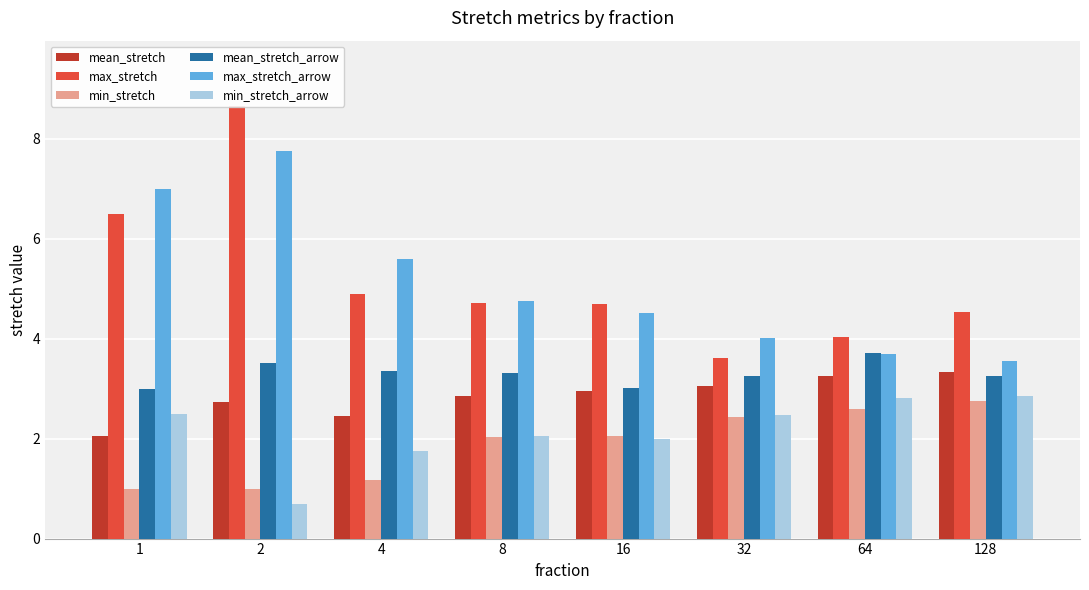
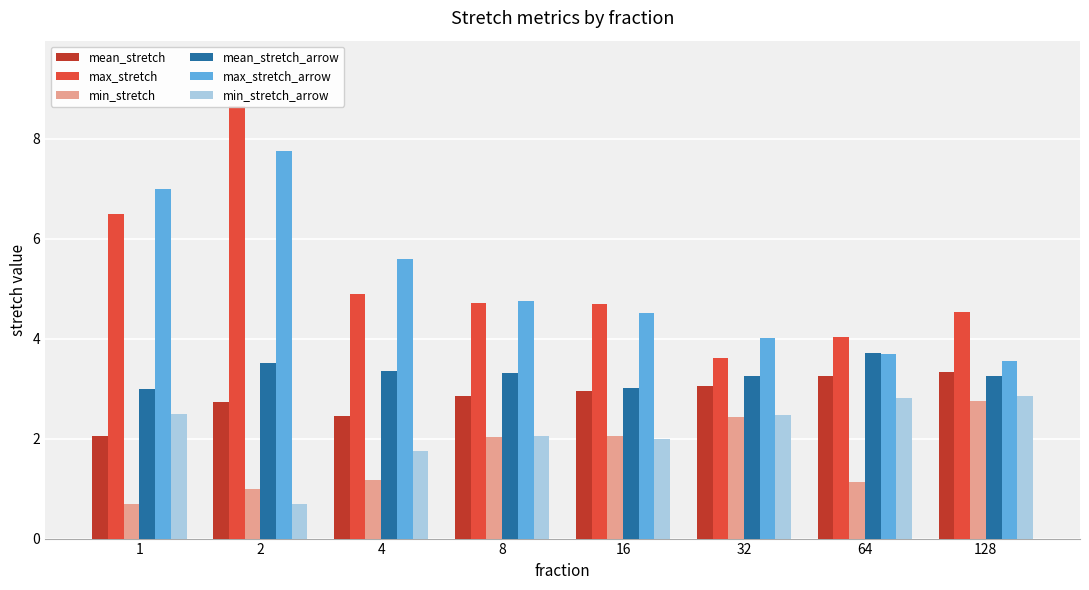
  {
    "min_stretch": {
-     "1": 1.0,
+     "1": 0.7,
      "2": 1.0,
      "4": 1.2,
      "8": 2.0,
      "16": 2.0,
      "32": 2.4,
-     "64": 2.6,
+     "64": 1.1,
      "128": 2.8
    },
    "mean_stretch_arrow": {
      "1": 3.0,
      "2": 3.5,
      "4": 3.4,
      "8": 3.3,
      "16": 3.0,
      "32": 3.3,
      "64": 3.7,
      "128": 3.3
    },
    "max_stretch_arrow": {
      "1": 7.0,
      "2": 7.8,
      "4": 5.6,
      "8": 4.8,
      "16": 4.5,
      "32": 4.0,
      "64": 3.7,
      "128": 3.6
    },
    "min_stretch_arrow": {
      "1": 2.5,
      "2": 0.7,
      "4": 1.8,
      "8": 2.0,
      "16": 2.0,
      "32": 2.5,
      "64": 2.8,
      "128": 2.9
    }
  }
